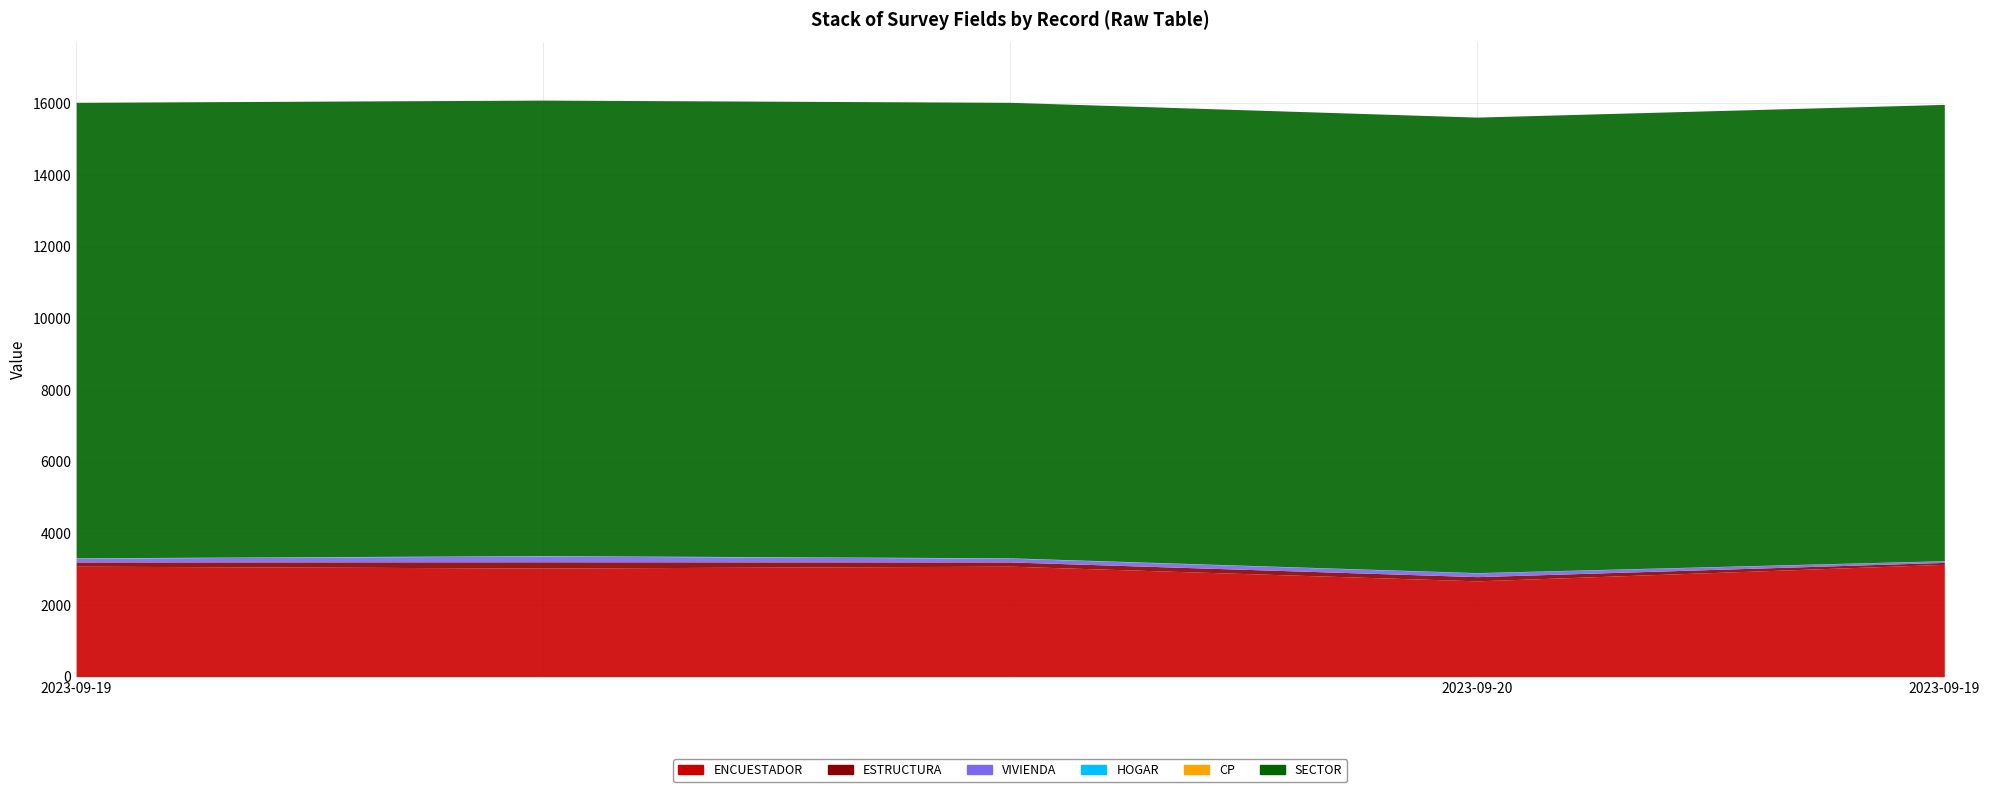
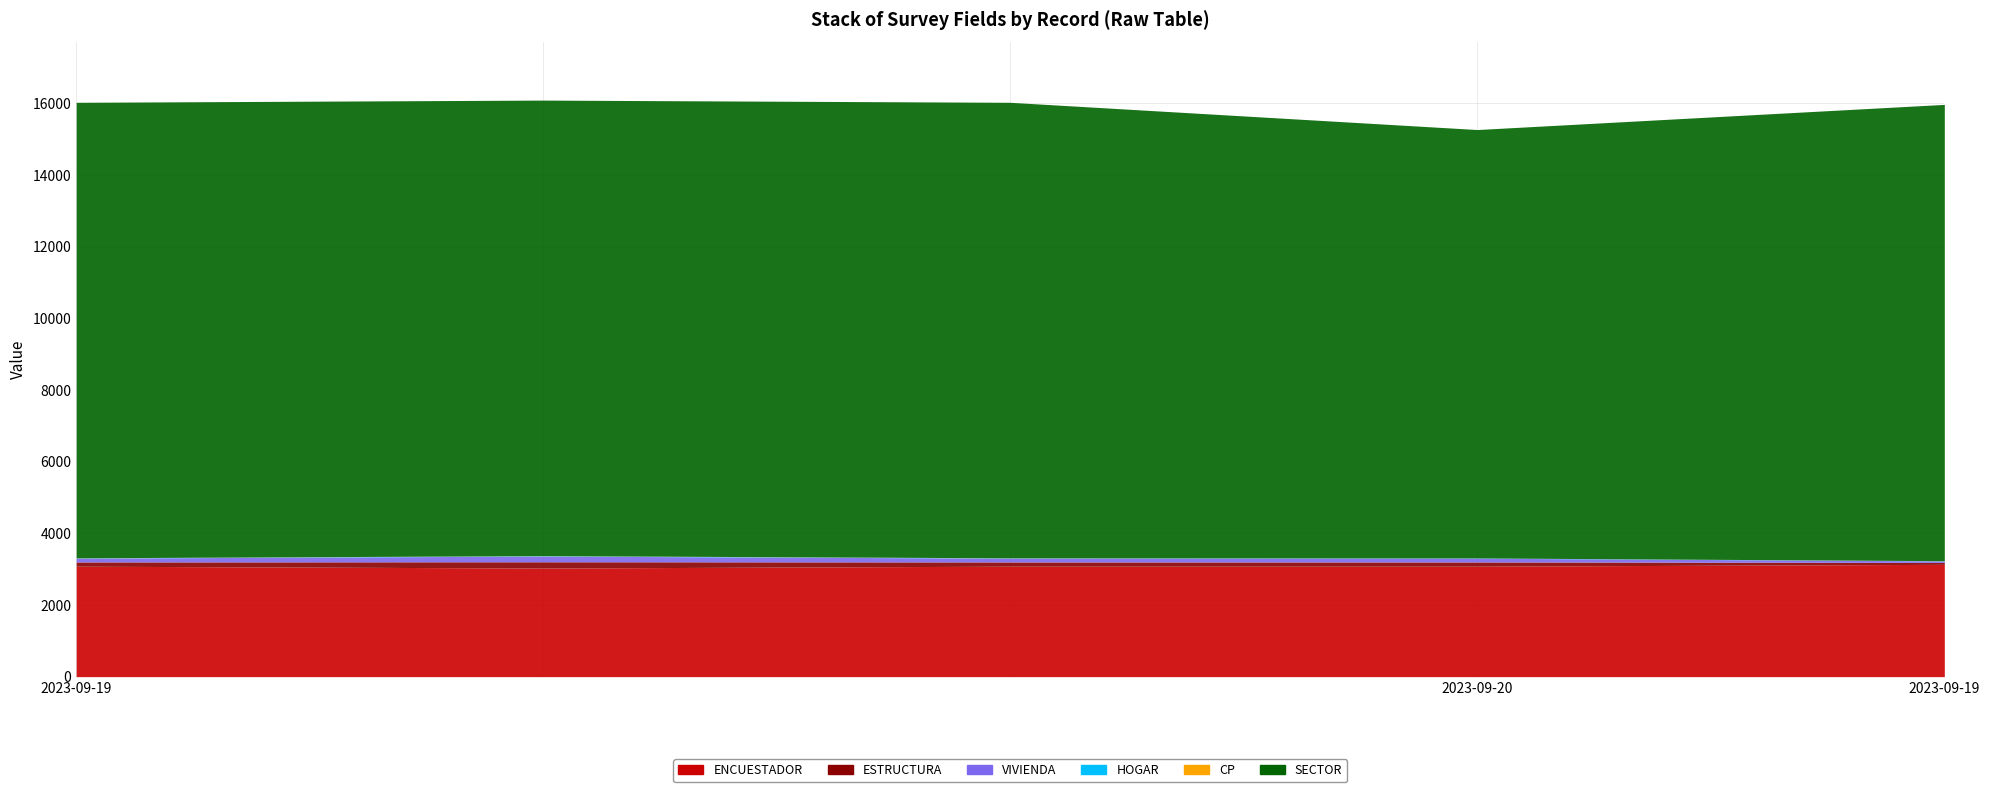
  {
    "ENCUESTADOR": {
-     "2023-09-20": 2700
+     "2023-09-20": 3100
    },
    "ESTRUCTURA": {
      "2023-09-20": 100
    },
    "SECTOR": {
-     "2023-09-20": 12700
+     "2023-09-20": 12000
    }
  }
